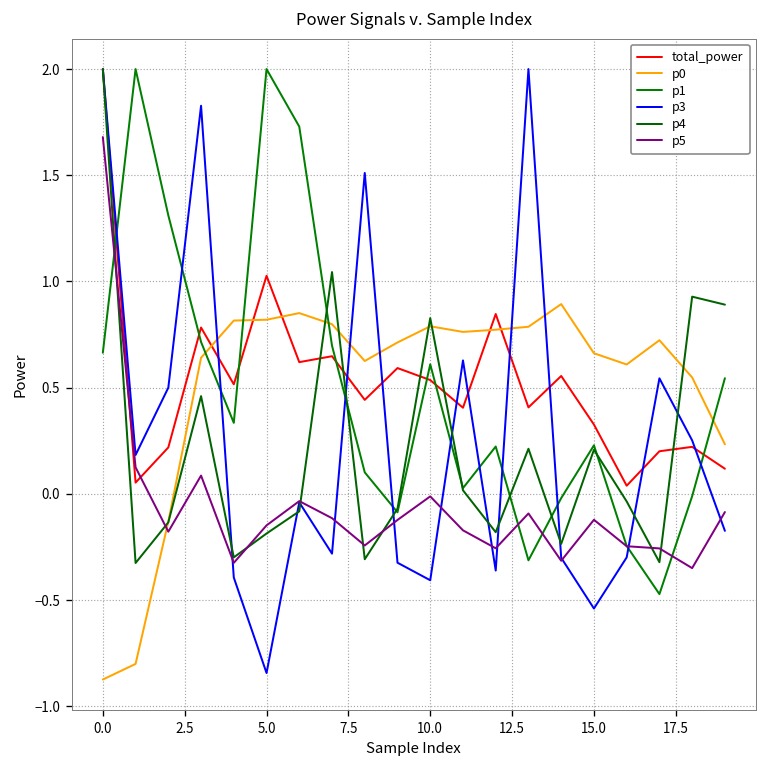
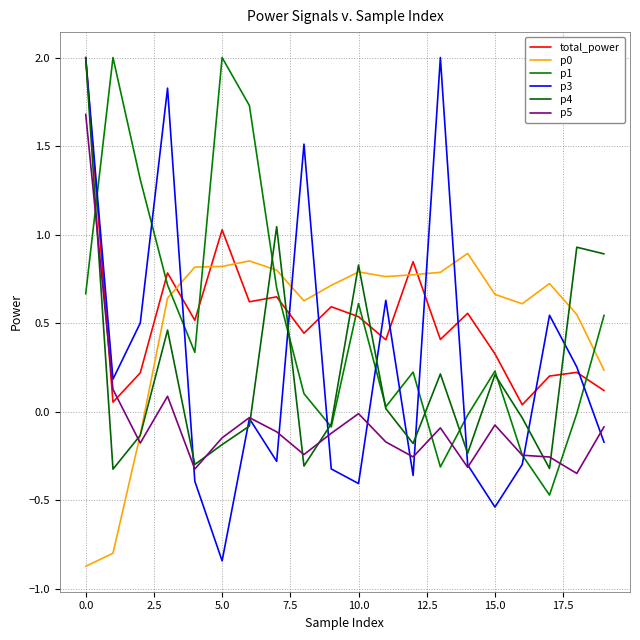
  {
    "total_power": {
      "5.0": 1.03,
      "10.0": 0.54,
      "15.0": 0.33
    },
    "p0": {
      "0.0": -0.87,
      "5.0": 0.82,
      "10.0": 0.79,
      "15.0": 0.66
    },
    "p3": {
      "5.0": -0.84,
      "10.0": -0.41,
      "15.0": -0.54
    },
    "p5": {
      "0.0": 1.68,
      "5.0": -0.15,
      "10.0": -0.01,
-     "15.0": -0.12
+     "15.0": -0.08
    }
  }
